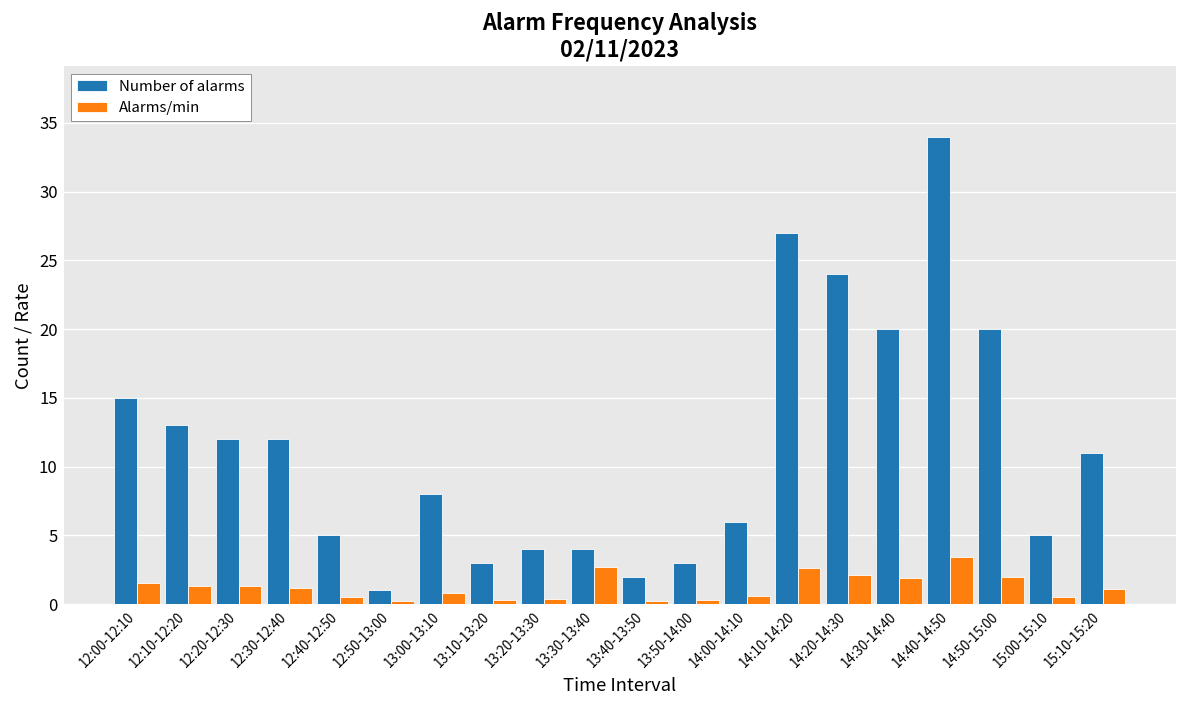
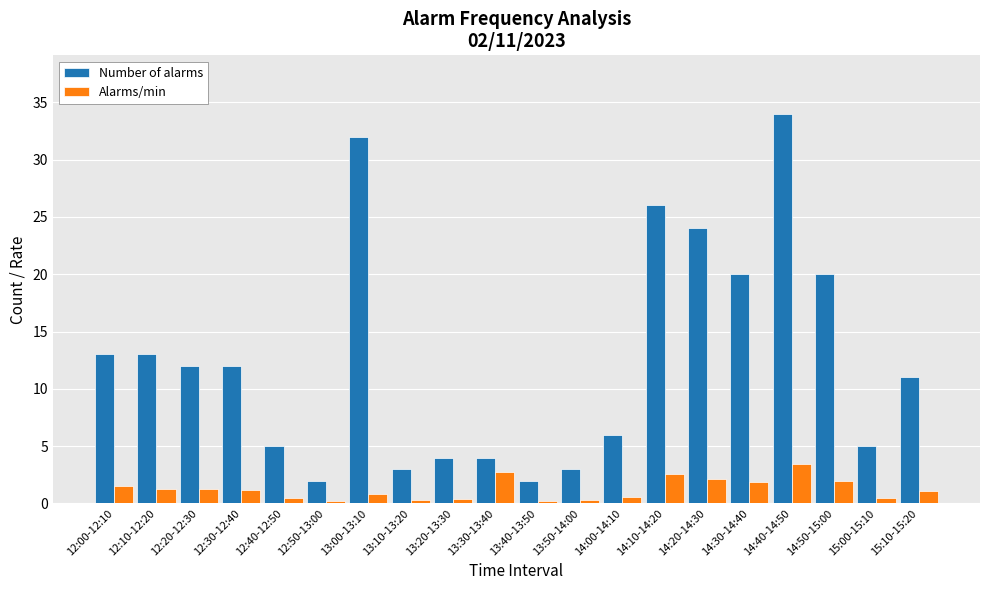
  {
    "Number of alarms": {
-     "12:00-12:10": 15,
+     "12:00-12:10": 13,
      "12:10-12:20": 13,
      "12:20-12:30": 12,
      "12:30-12:40": 12,
      "12:40-12:50": 5,
-     "12:50-13:00": 1,
-     "13:00-13:10": 8,
+     "12:50-13:00": 2,
+     "13:00-13:10": 32,
      "13:10-13:20": 3,
      "13:20-13:30": 4,
      "13:30-13:40": 4,
      "13:40-13:50": 2,
      "13:50-14:00": 3,
      "14:00-14:10": 6,
-     "14:10-14:20": 27,
+     "14:10-14:20": 26,
      "14:20-14:30": 24,
      "14:30-14:40": 20,
      "14:40-14:50": 34,
      "14:50-15:00": 20,
      "15:00-15:10": 5,
      "15:10-15:20": 11
    },
    "Alarms/min": {
      "12:00-12:10": 1.5,
      "12:10-12:20": 1.3,
      "12:20-12:30": 1.3,
      "12:30-12:40": 1,
      "12:40-12:50": 0.5,
      "13:00-13:10": 1,
      "13:10-13:20": 0.3,
      "13:20-13:30": 0.4,
      "13:30-13:40": 2.7,
      "13:50-14:00": 0.3,
      "14:00-14:10": 0.6,
      "14:10-14:20": 2.6,
      "14:20-14:30": 2,
      "14:30-14:40": 2,
      "14:40-14:50": 3.4,
      "14:50-15:00": 2,
      "15:00-15:10": 0.5,
      "15:10-15:20": 1
    }
  }
